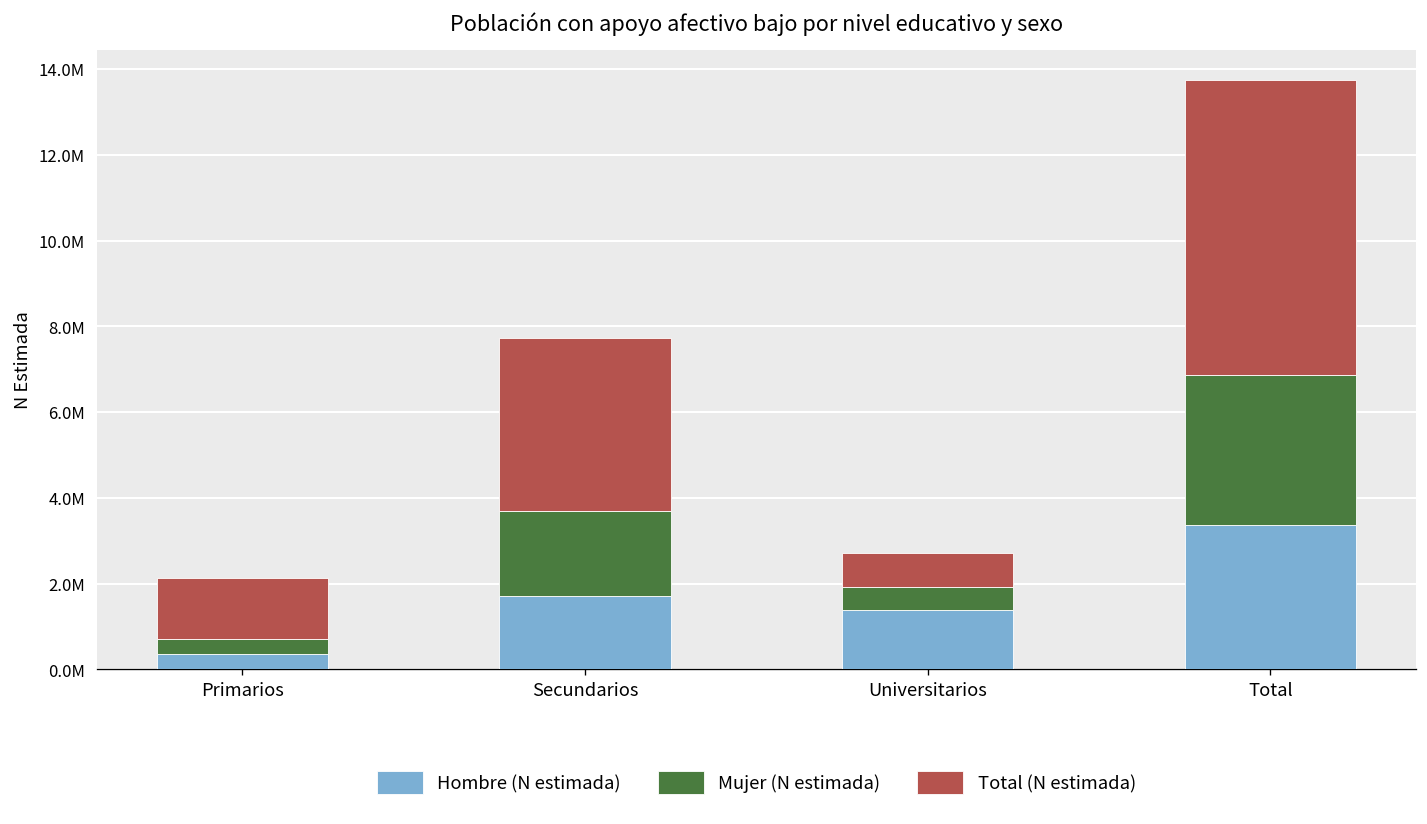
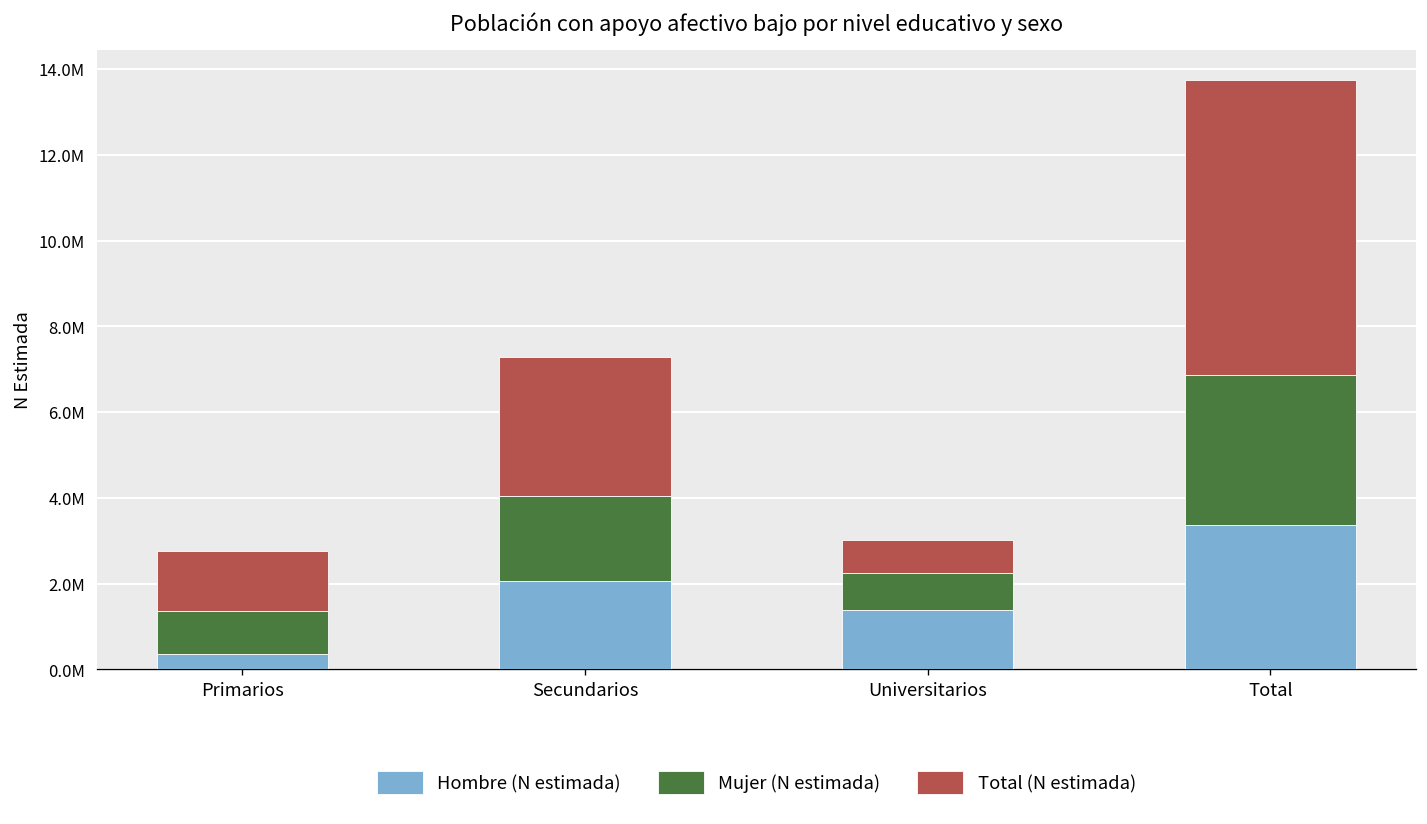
  {
    "Hombre (N estimada)": {
      "Primarios": 400000,
-     "Secundarios": 1700000,
+     "Secundarios": 2100000,
      "Universitarios": 1400000,
      "Total": 3400000
    },
    "Mujer (N estimada)": {
-     "Primarios": 400000,
+     "Primarios": 1000000,
      "Secundarios": 2000000,
-     "Universitarios": 500000,
+     "Universitarios": 900000,
      "Total": 3500000
    },
    "Total (N estimada)": {
      "Primarios": 1400000,
-     "Secundarios": 4000000,
+     "Secundarios": 3200000,
      "Universitarios": 800000,
      "Total": 6900000
    }
  }
